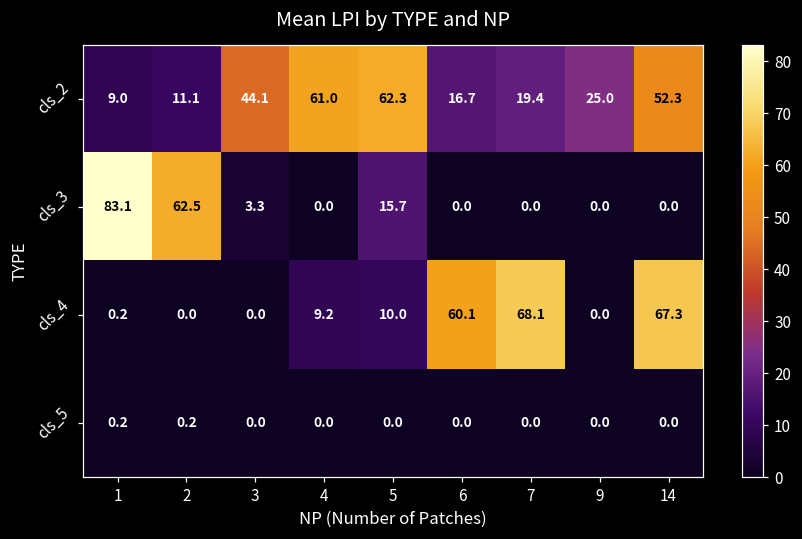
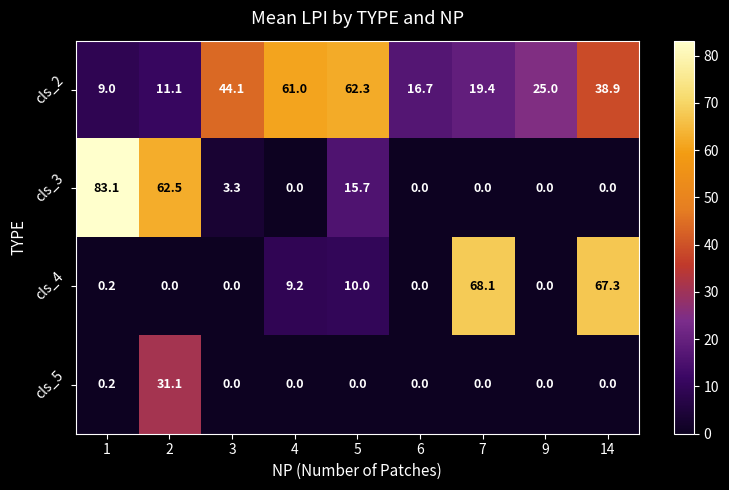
  {
    "cls_2": {
      "1": 9.0,
      "2": 11.1,
      "3": 44.1,
      "4": 61.0,
      "5": 62.3,
      "6": 16.7,
      "7": 19.4,
      "9": 25.0,
-     "14": 52.3
+     "14": 38.9
    },
    "cls_3": {
      "1": 83.1,
      "2": 62.5,
      "3": 3.3,
      "4": 0.0,
      "5": 15.7,
      "6": 0.0,
      "7": 0.0,
      "9": 0.0,
      "14": 0.0
    },
    "cls_4": {
      "1": 0.2,
      "2": 0.0,
      "3": 0.0,
      "4": 9.2,
      "5": 10.0,
-     "6": 60.1,
+     "6": 0.0,
      "7": 68.1,
      "9": 0.0,
      "14": 67.3
    },
    "cls_5": {
      "1": 0.2,
-     "2": 0.2,
+     "2": 31.1,
      "3": 0.0,
      "4": 0.0,
      "5": 0.0,
      "6": 0.0,
      "7": 0.0,
      "9": 0.0,
      "14": 0.0
    }
  }
